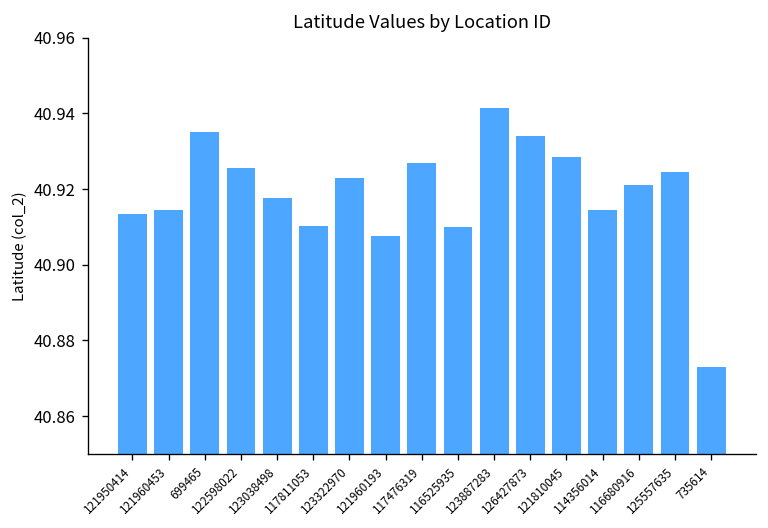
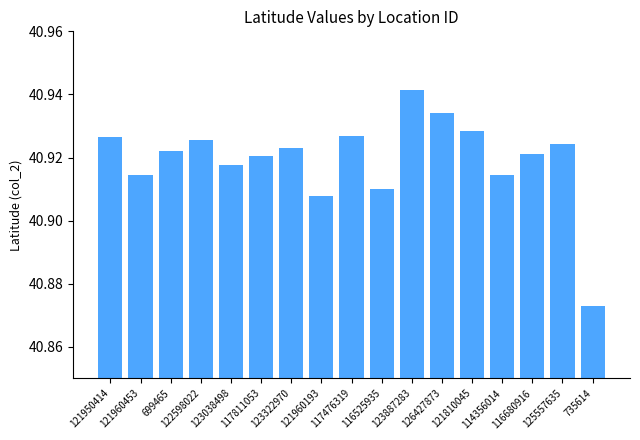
  {
-   "121950414": 40.913,
+   "121950414": 40.927,
    "121960453": 40.915,
-   "699465": 40.935,
+   "699465": 40.922,
    "122598022": 40.926,
    "123038498": 40.918,
-   "117811053": 40.910,
+   "117811053": 40.921,
    "123322970": 40.923,
    "121960193": 40.908,
    "117476319": 40.927,
    "116525935": 40.910,
    "123887283": 40.941,
    "126427873": 40.934,
    "121810045": 40.928,
    "114356014": 40.915,
    "116680916": 40.921,
    "125557635": 40.924,
    "735614": 40.873
  }
